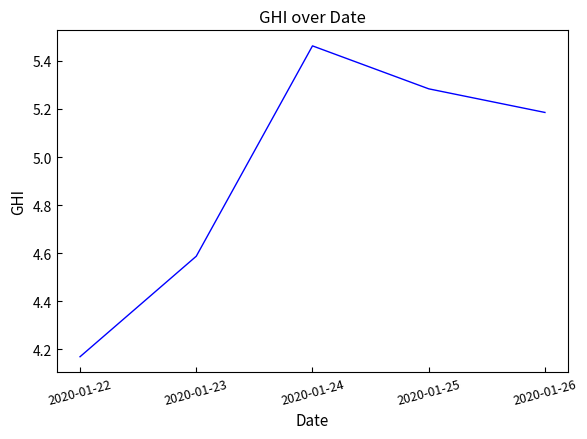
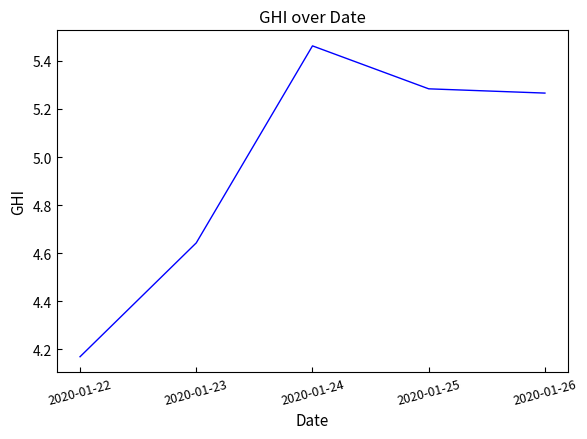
  {
    "2020-01-22": 4.17,
-   "2020-01-23": 4.59,
+   "2020-01-23": 4.64,
    "2020-01-24": 5.46,
    "2020-01-25": 5.28,
-   "2020-01-26": 5.19
+   "2020-01-26": 5.27
  }
